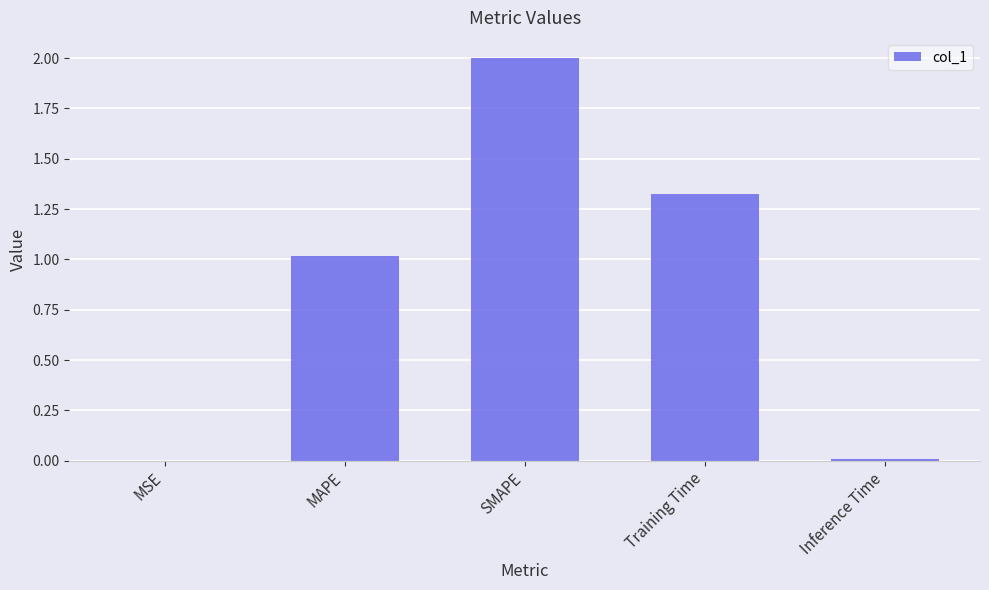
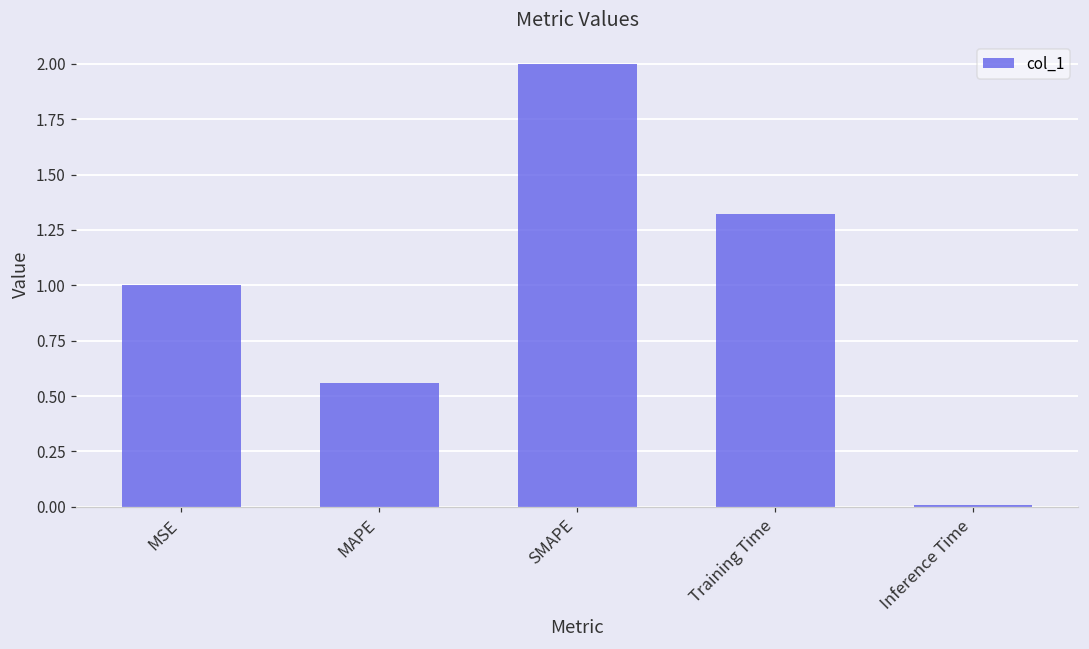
  {
-   "MSE": 0,
-   "MAPE": 1.02,
+   "MSE": 1,
+   "MAPE": 0.56,
    "SMAPE": 2.00,
    "Training Time": 1.32
  }
